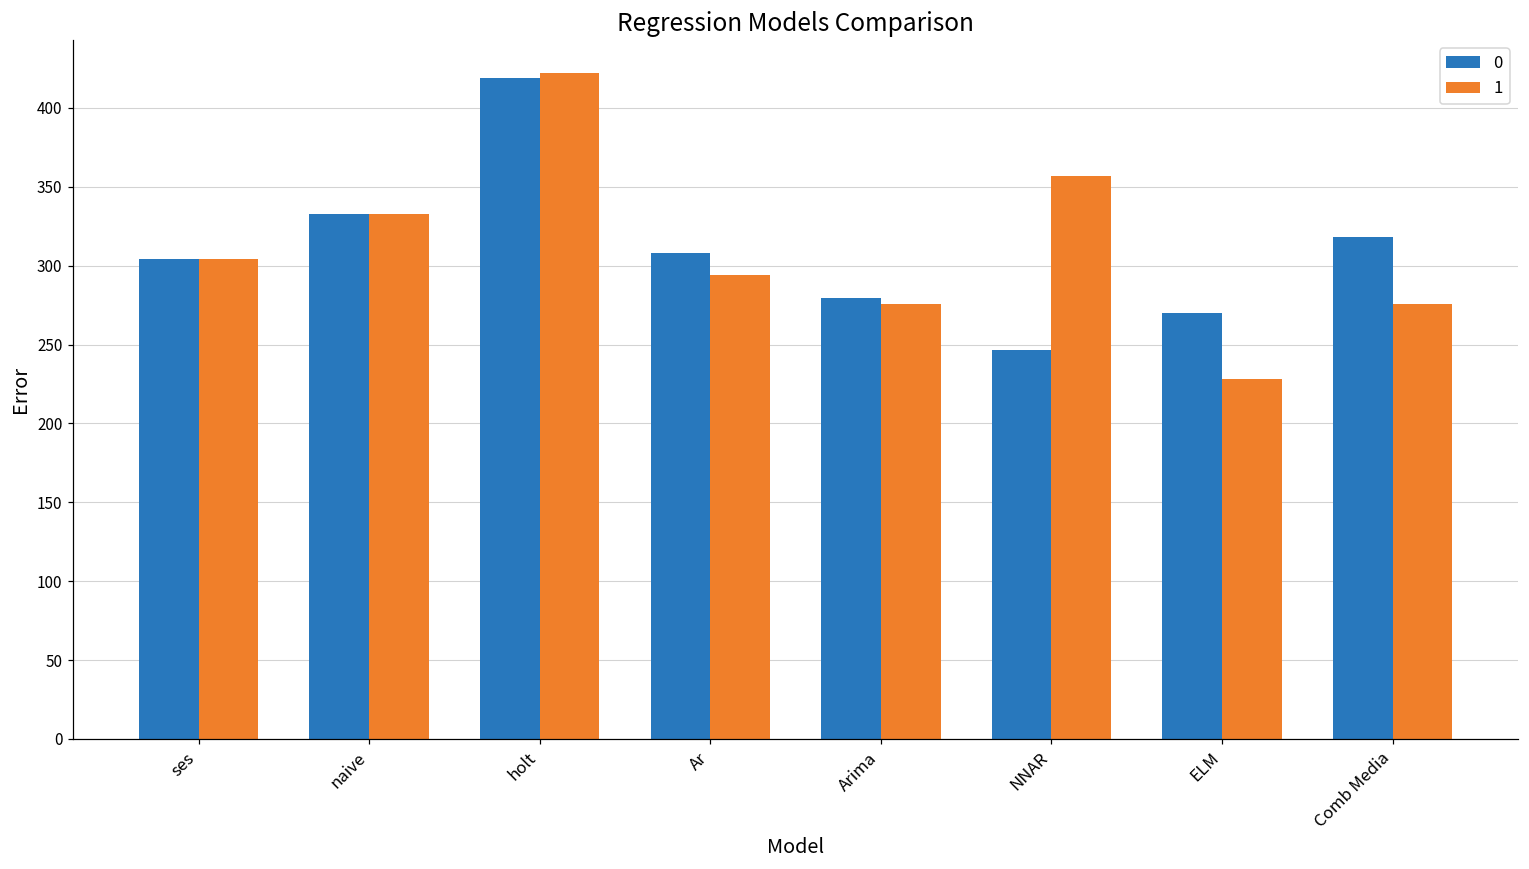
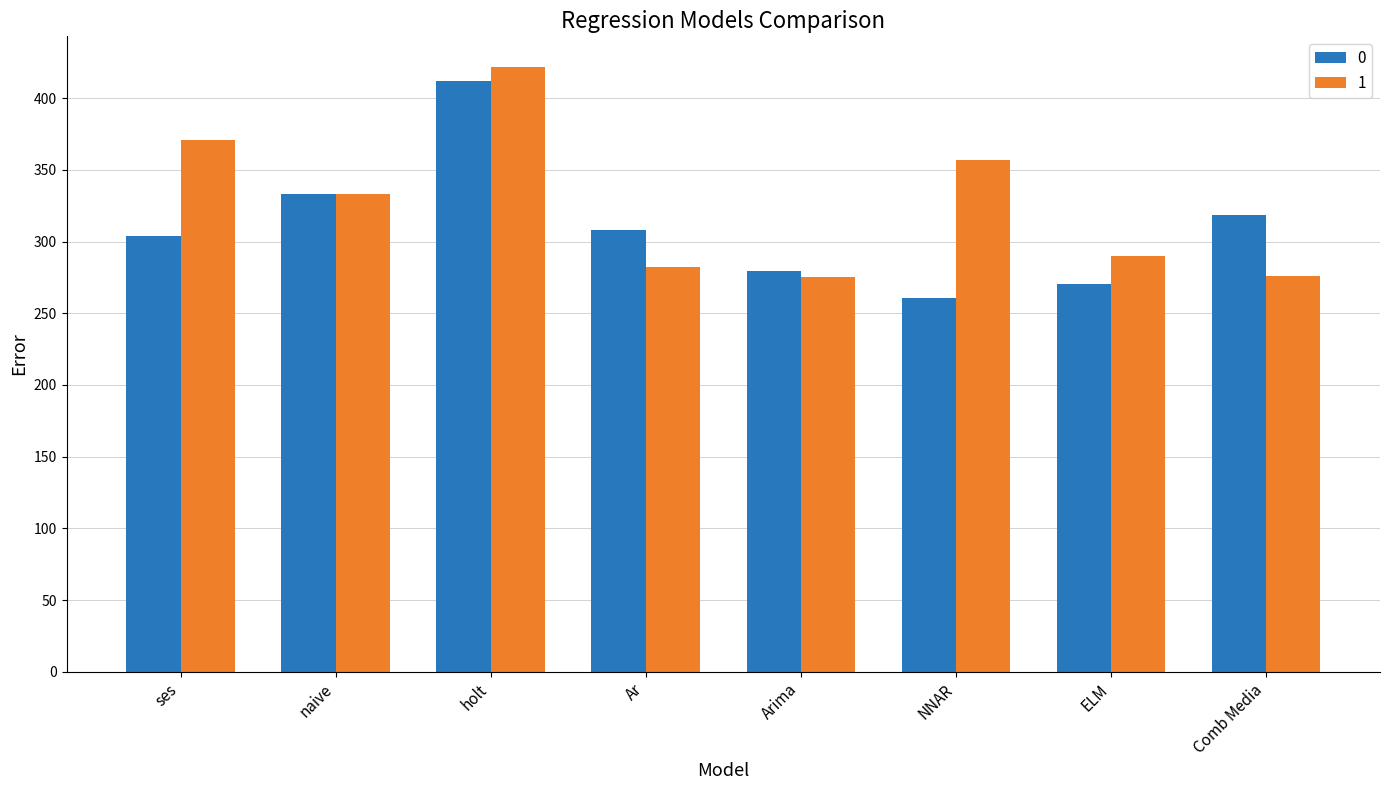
  {
    "0": {
      "ses": 304,
      "naive": 333,
-     "holt": 419,
+     "holt": 412,
      "Ar": 308,
      "Arima": 279,
-     "NNAR": 247,
+     "NNAR": 260,
      "ELM": 270,
      "Comb Media": 318
    },
    "1": {
-     "ses": 304,
+     "ses": 371,
      "naive": 333,
      "holt": 422,
-     "Ar": 294,
+     "Ar": 282,
      "Arima": 276,
      "NNAR": 357,
-     "ELM": 228,
+     "ELM": 290,
      "Comb Media": 276
    }
  }
